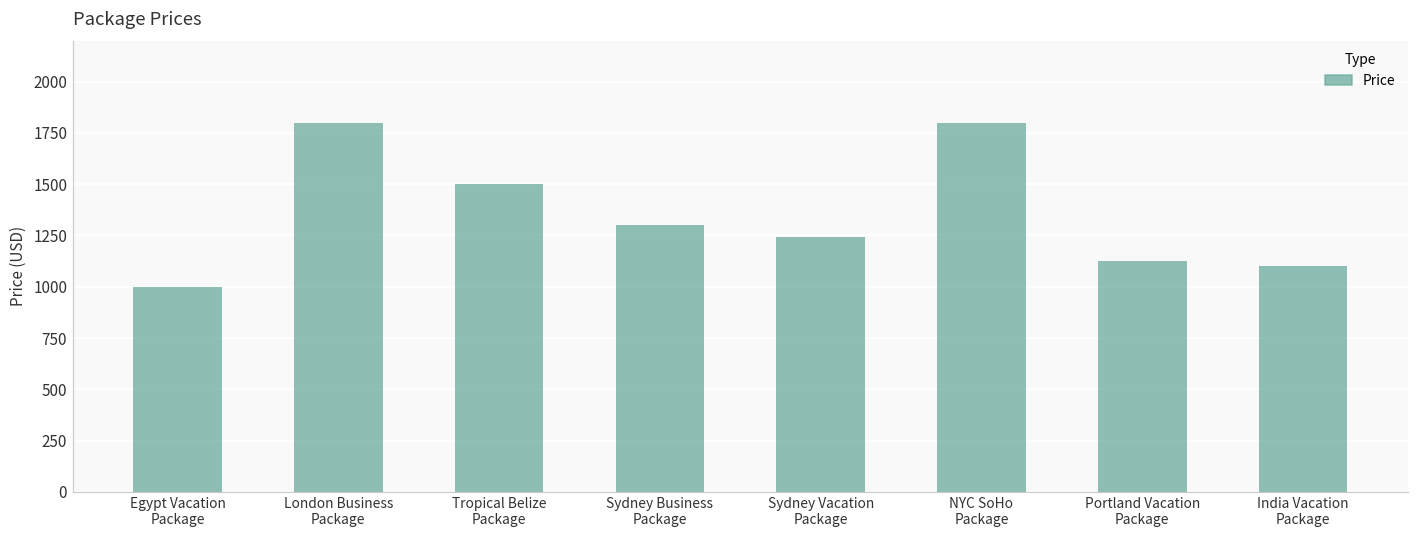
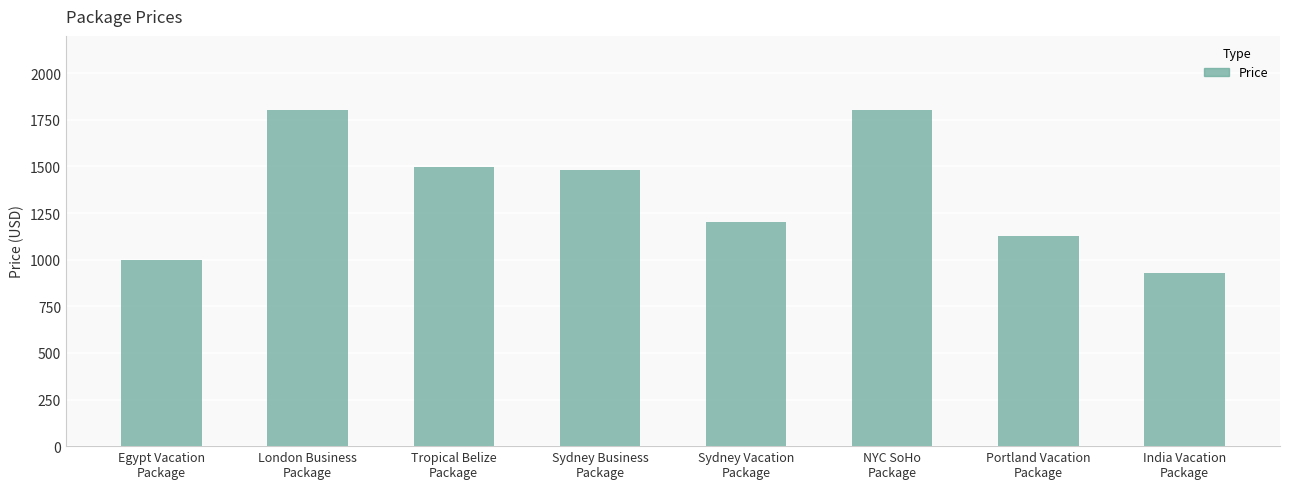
  {
    "Egypt Vacation Package": 1000,
    "London Business Package": 1800,
    "Tropical Belize Package": 1500,
-   "Sydney Business Package": 1300,
-   "Sydney Vacation Package": 1240,
+   "Sydney Business Package": 1480,
+   "Sydney Vacation Package": 1200,
    "NYC SoHo Package": 1800,
    "Portland Vacation Package": 1130,
-   "India Vacation Package": 1100
+   "India Vacation Package": 930
  }
